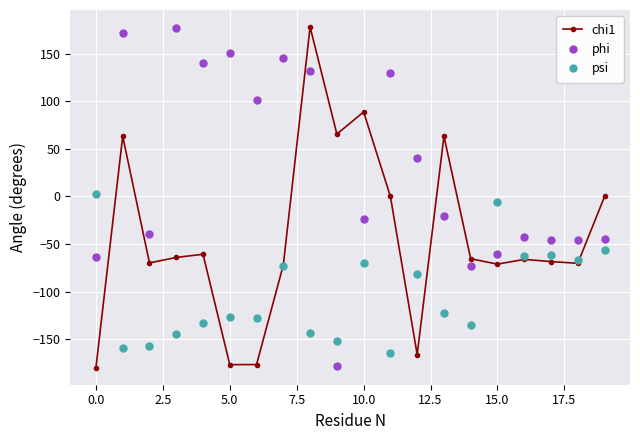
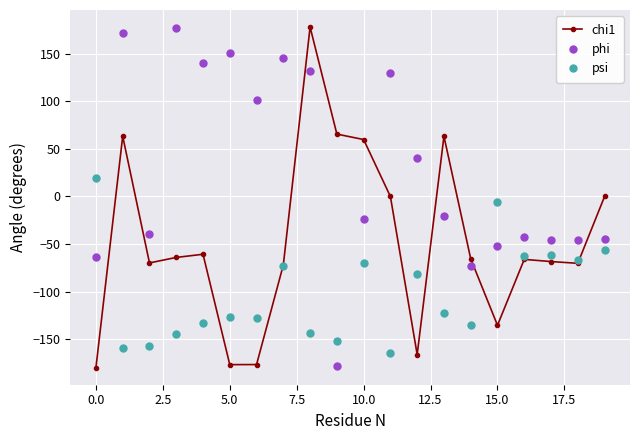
  {
    "chi1": {
      "0.0": -180,
      "5.0": -180,
-     "10.0": 90,
-     "15.0": -70
+     "10.0": 60,
+     "15.0": -140
    },
    "phi": {
      "0.0": -60,
      "5.0": 150,
      "10.0": -20,
-     "15.0": -60
+     "15.0": -50
    },
    "psi": {
-     "0.0": 0,
+     "0.0": 20,
      "5.0": -130,
      "10.0": -70,
      "15.0": -10
    }
  }
